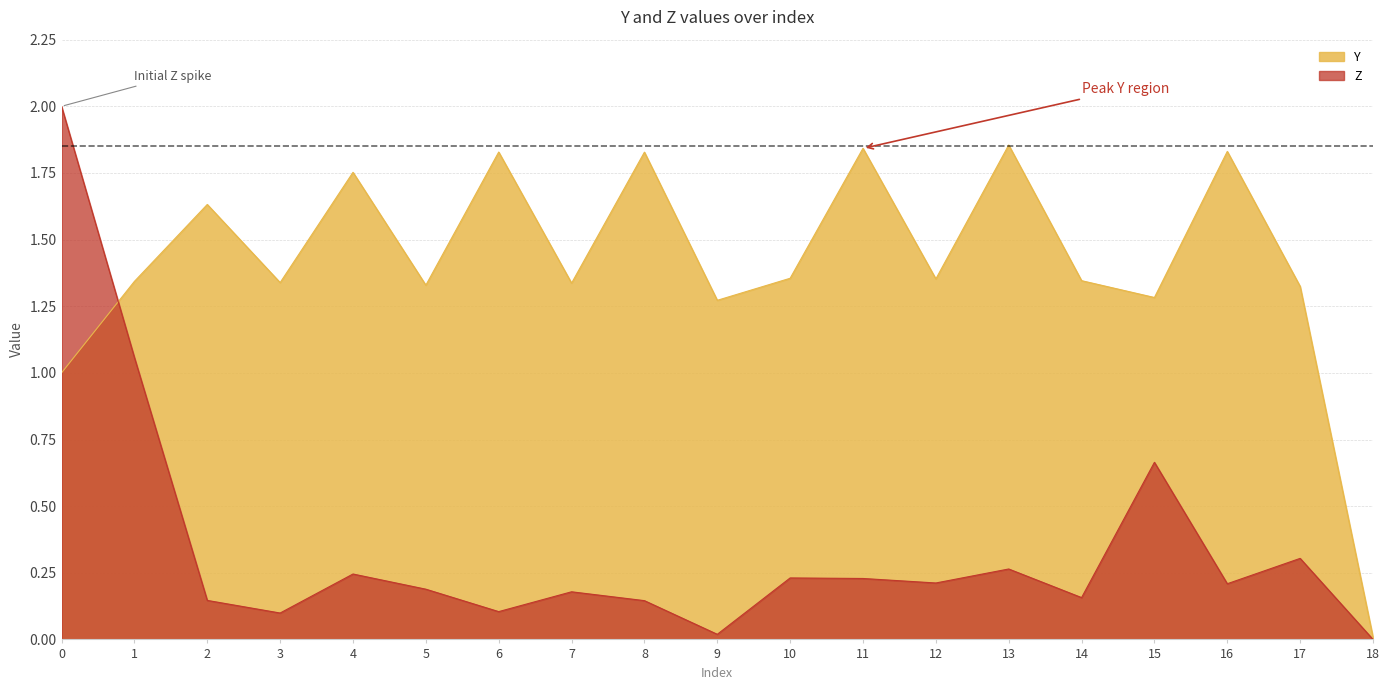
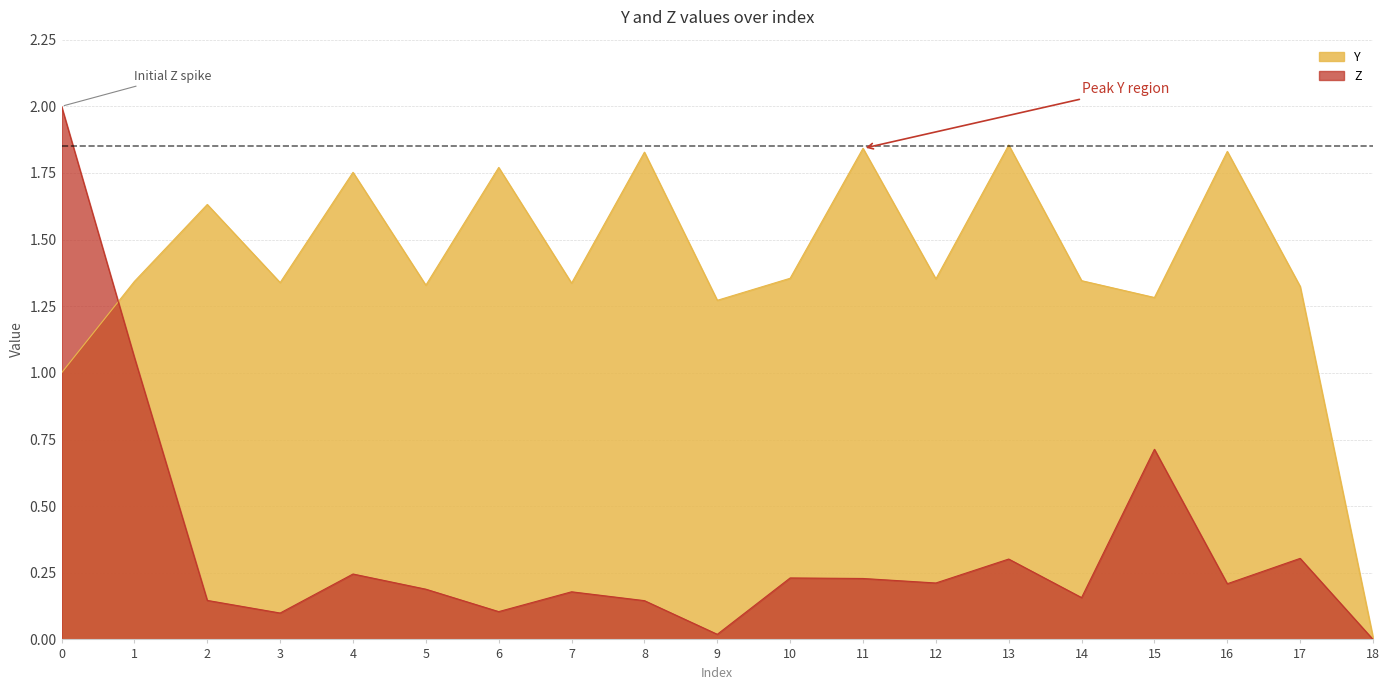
  {
    "Y": {
      "0": 1.00,
      "1": 1.34,
      "2": 1.63,
      "3": 1.34,
      "4": 1.75,
      "5": 1.33,
-     "6": 1.83,
+     "6": 1.77,
      "7": 1.34,
      "8": 1.83,
      "9": 1.27,
      "10": 1.35,
      "11": 1.84,
      "12": 1.35,
      "13": 1.85,
      "14": 1.35,
      "15": 1.28,
      "16": 1.83,
      "17": 1.32
    },
    "Z": {
      "0": 2.00,
      "1": 1.06,
      "2": 0.15,
      "3": 0.10,
      "4": 0.25,
      "5": 0.19,
      "6": 0.10,
      "7": 0.18,
      "8": 0.15,
      "9": 0.02,
      "10": 0.23,
      "11": 0.23,
      "12": 0.21,
-     "13": 0.26,
+     "13": 0.30,
      "14": 0.16,
-     "15": 0.66,
+     "15": 0.71,
      "16": 0.21,
      "17": 0.30
    }
  }
